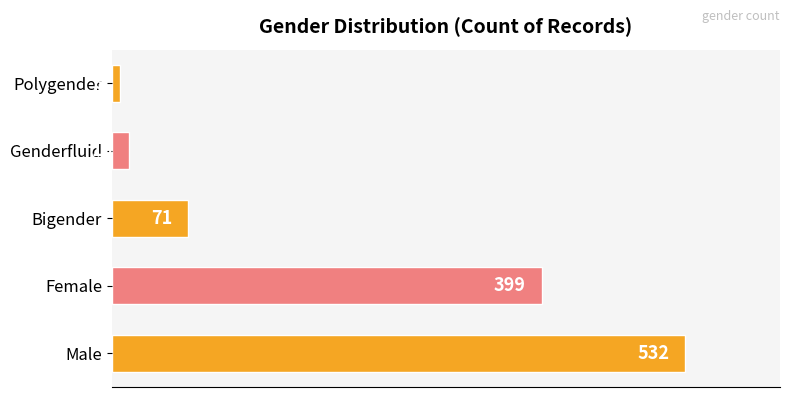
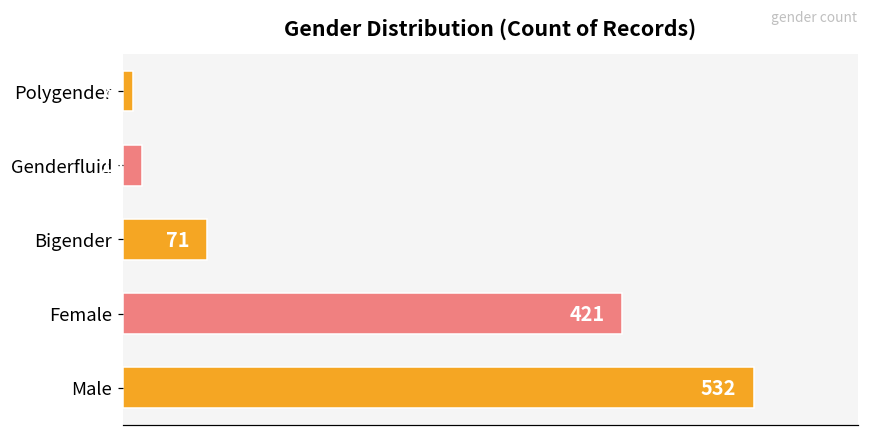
  {
    "Bigender": 71,
-   "Female": 399,
+   "Female": 421,
    "Male": 532
  }
